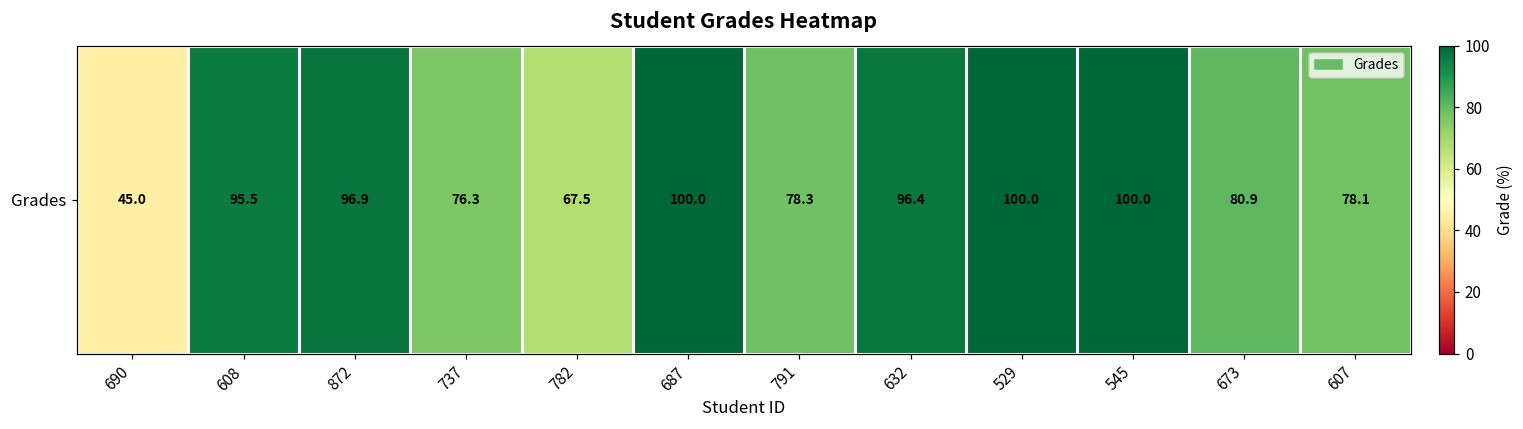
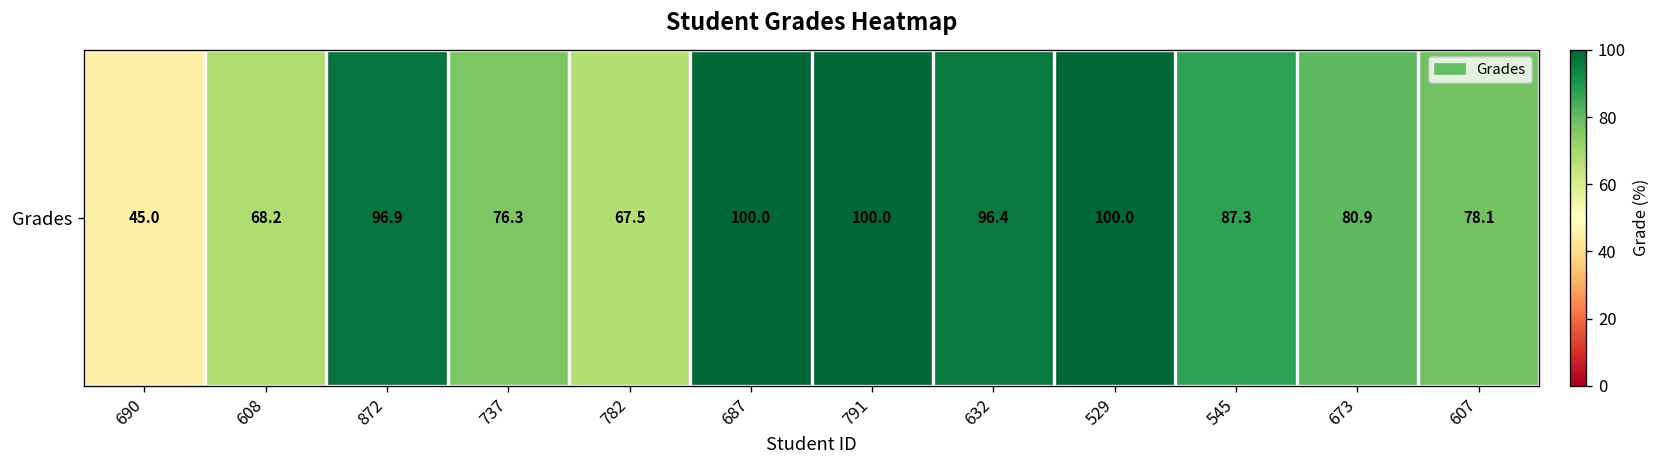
  {
    "Grades": {
      "690": 45.0,
-     "608": 95.5,
+     "608": 68.2,
      "872": 96.9,
      "737": 76.3,
      "782": 67.5,
      "687": 100.0,
-     "791": 78.3,
+     "791": 100.0,
      "632": 96.4,
      "529": 100.0,
-     "545": 100.0,
+     "545": 87.3,
      "673": 80.9,
      "607": 78.1
    }
  }
